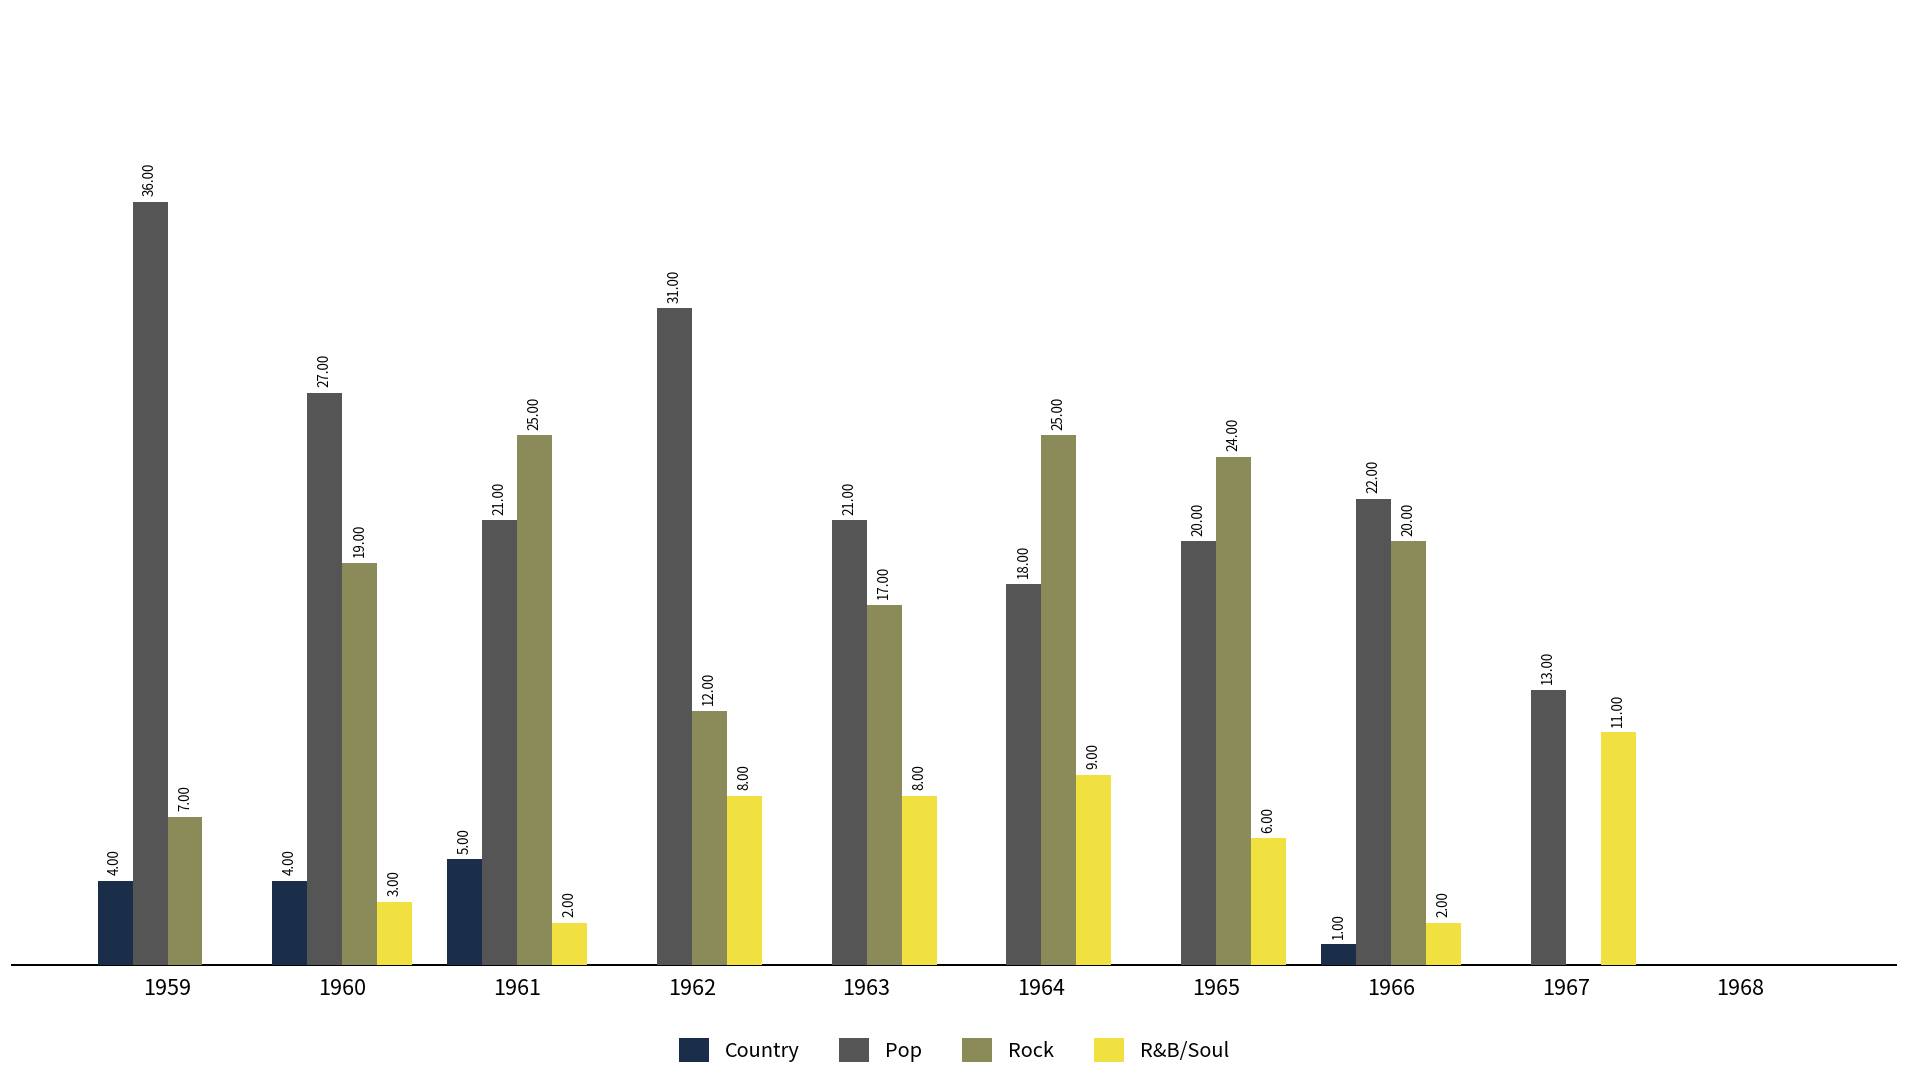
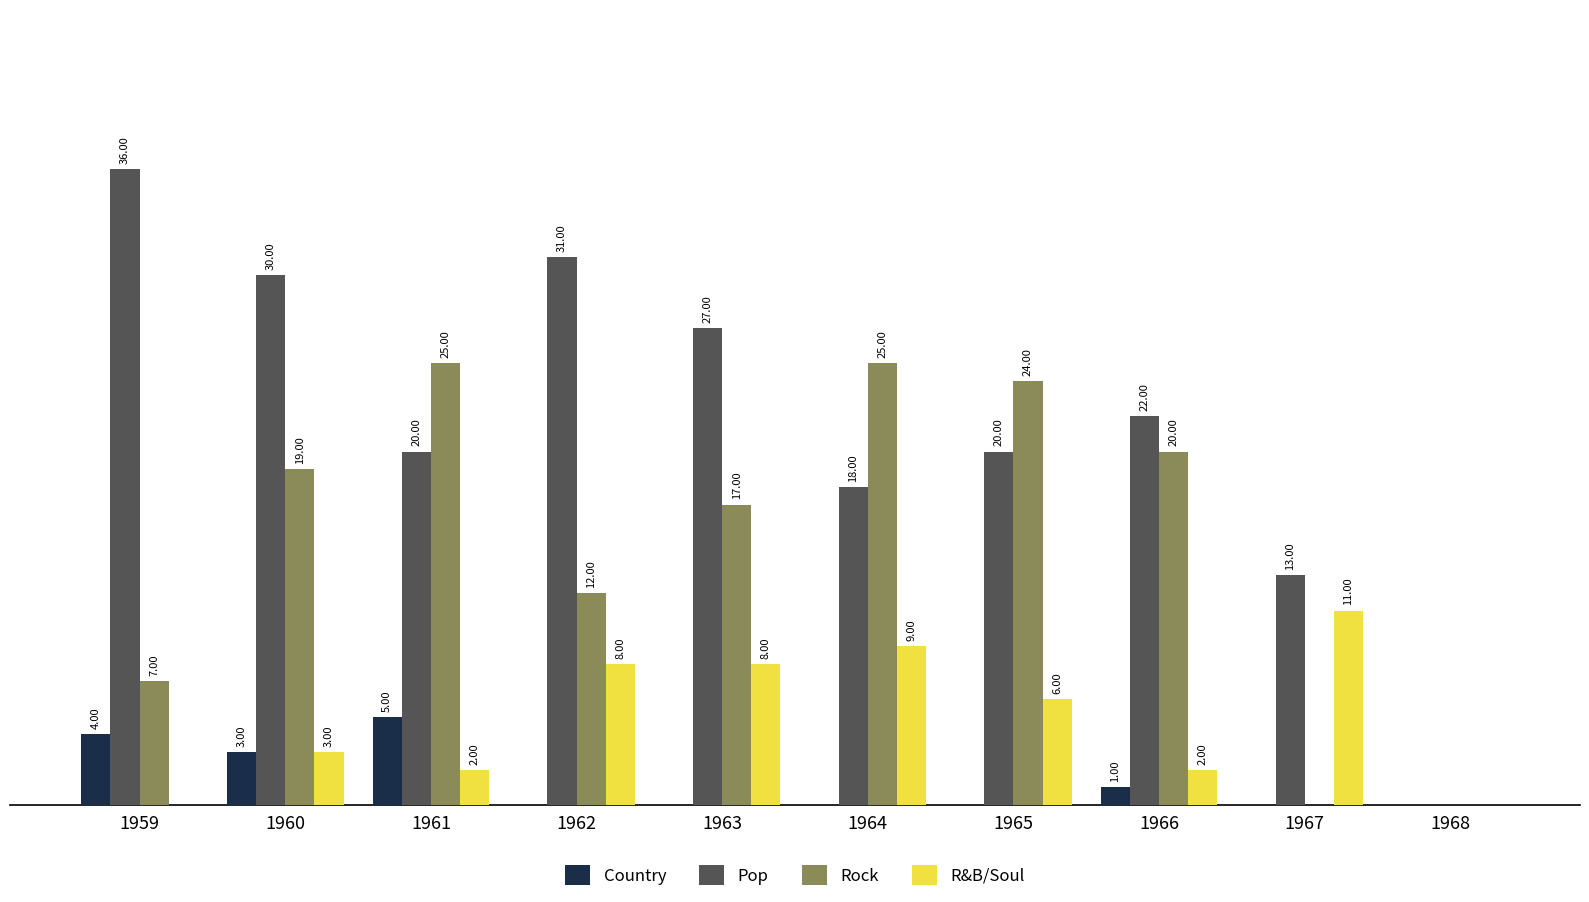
  {
    "Country": {
      "1959": 4.00,
-     "1960": 4.00,
+     "1960": 3.00,
      "1961": 5.00,
      "1966": 1.00
    },
    "Pop": {
      "1959": 36.00,
-     "1960": 27.00,
-     "1961": 21.00,
+     "1960": 30.00,
+     "1961": 20.00,
      "1962": 31.00,
-     "1963": 21.00,
+     "1963": 27.00,
      "1964": 18.00,
      "1965": 20.00,
      "1966": 22.00,
      "1967": 13.00
    },
    "Rock": {
      "1959": 7.00,
      "1960": 19.00,
      "1961": 25.00,
      "1962": 12.00,
      "1963": 17.00,
      "1964": 25.00,
      "1965": 24.00,
      "1966": 20.00
    },
    "R&B/Soul": {
      "1960": 3.00,
      "1961": 2.00,
      "1962": 8.00,
      "1963": 8.00,
      "1964": 9.00,
      "1965": 6.00,
      "1966": 2.00,
      "1967": 11.00
    }
  }
